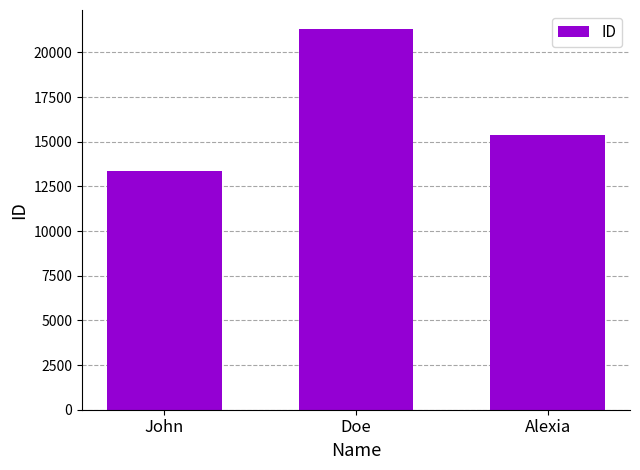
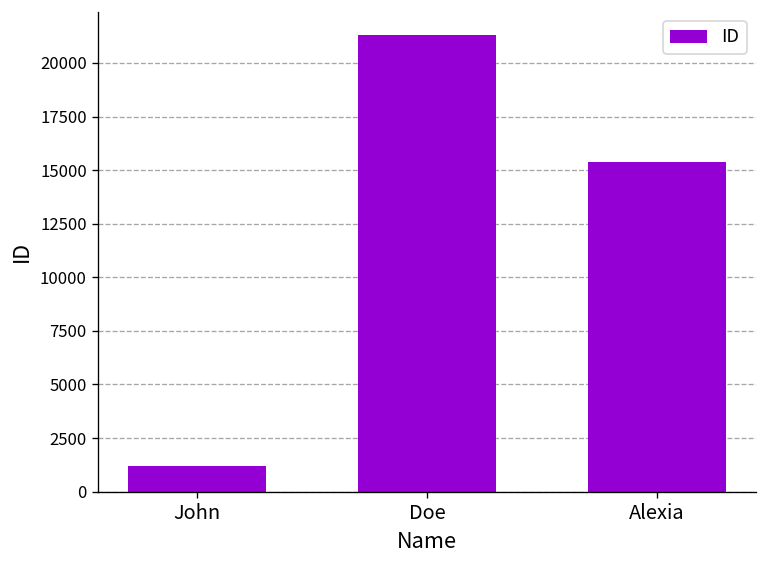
  {
-   "John": 13300,
+   "John": 1200,
    "Doe": 21300,
    "Alexia": 15400
  }
